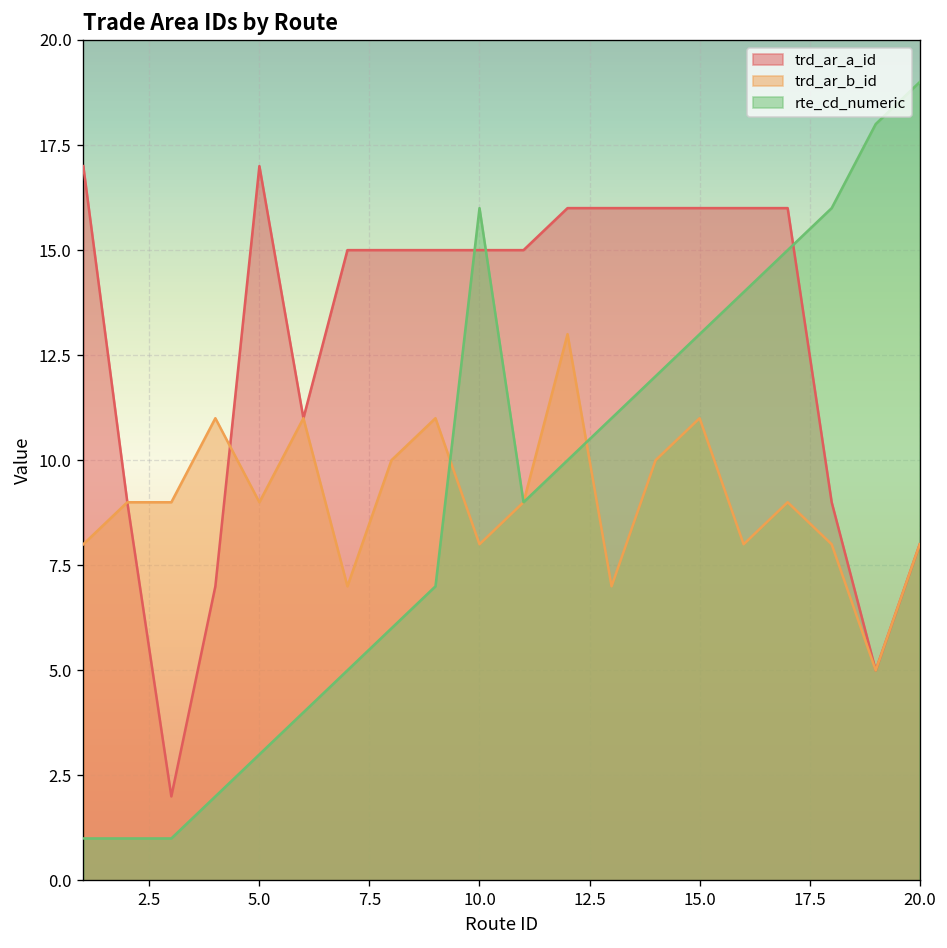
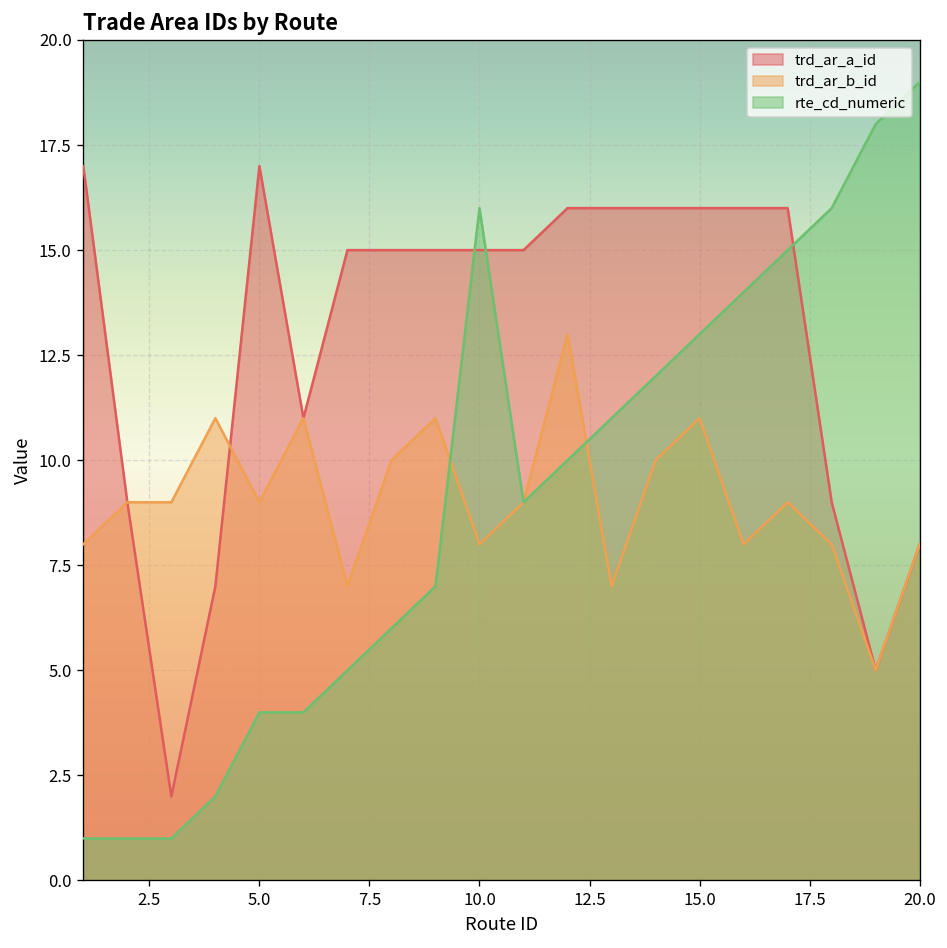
  {
    "rte_cd_numeric": {
-     "5.0": 3,
+     "5.0": 4,
      "10.0": 16,
      "15.0": 13,
      "20.0": 19
    }
  }
